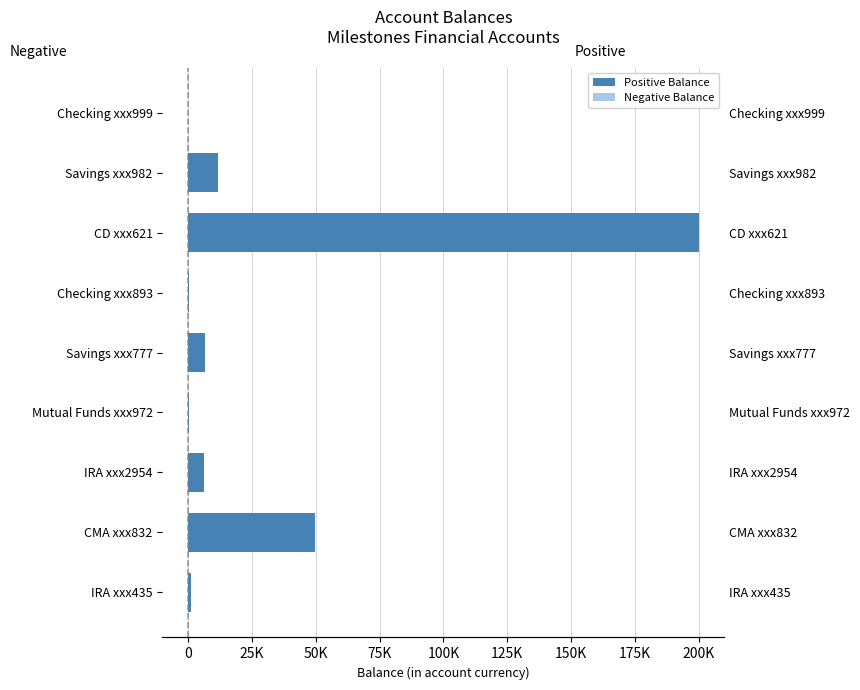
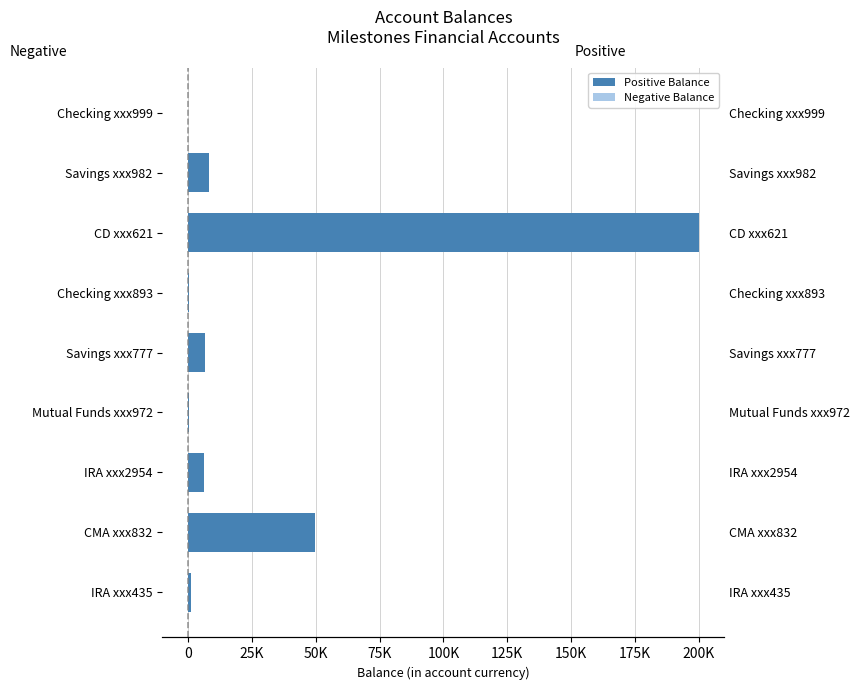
  {
    "Positive Balance": {
      "Checking xxx999": 0,
-     "Savings xxx982": 12000,
+     "Savings xxx982": 8000,
      "CD xxx621": 200000,
      "Savings xxx777": 7000,
      "IRA xxx2954": 6000,
      "CMA xxx832": 50000,
      "IRA xxx435": 1000
    },
    "Negative Balance": {
      "Savings xxx982": 0,
      "CD xxx621": 0,
      "Checking xxx893": 0,
      "Savings xxx777": 0,
      "Mutual Funds xxx972": 0,
      "IRA xxx2954": 0,
      "CMA xxx832": 0,
      "IRA xxx435": 0
    }
  }
